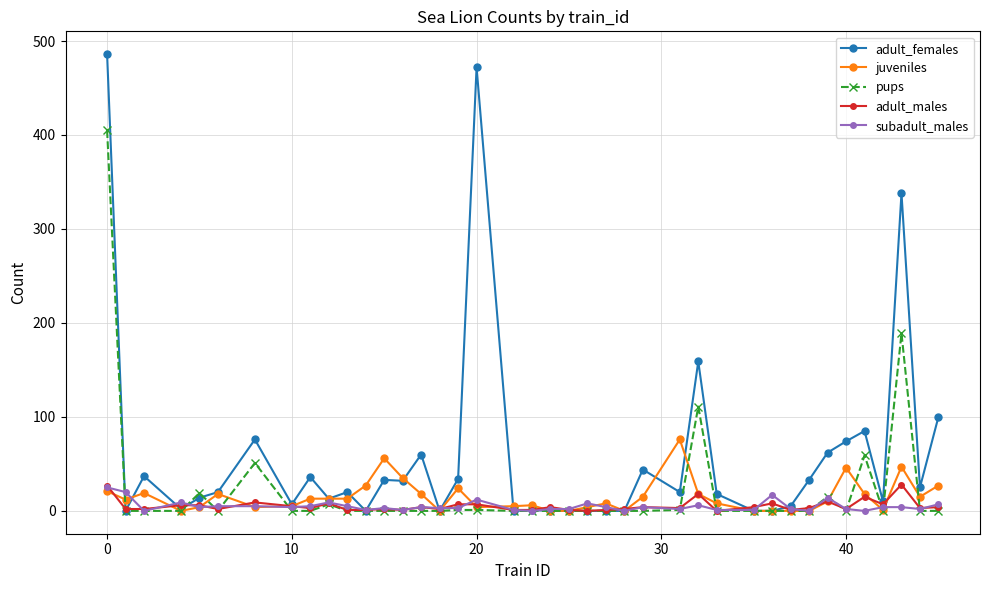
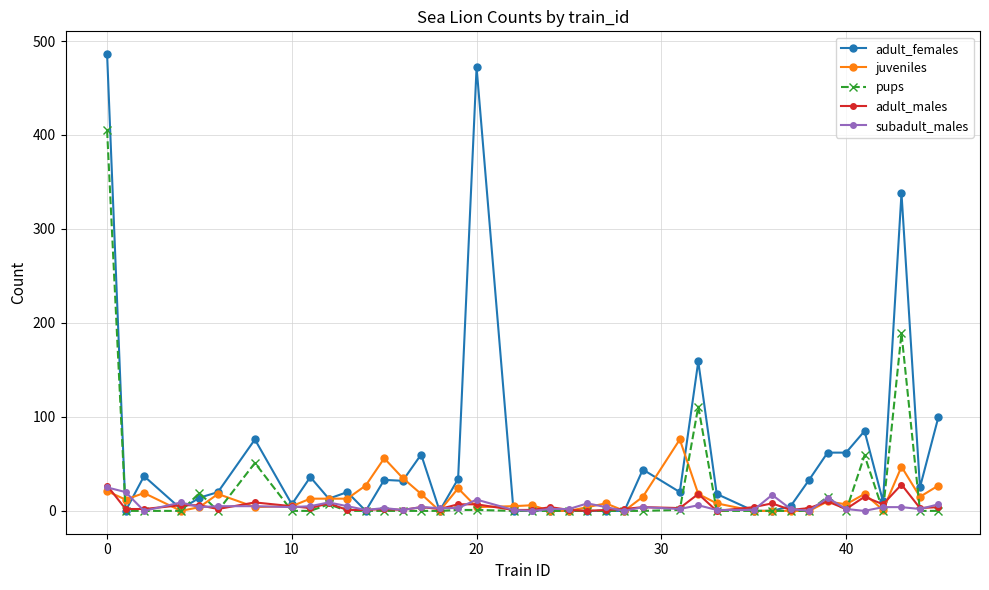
  {
    "adult_females": {
      "0": 490,
      "20": 470,
-     "40": 70
+     "40": 60
    },
    "juveniles": {
      "0": 20,
      "20": 0,
-     "40": 50
+     "40": 10
    },
    "pups": {
      "0": 410,
      "10": 0,
      "20": 0
    },
    "adult_males": {
      "20": 10
    },
    "subadult_males": {
      "20": 10
    }
  }
